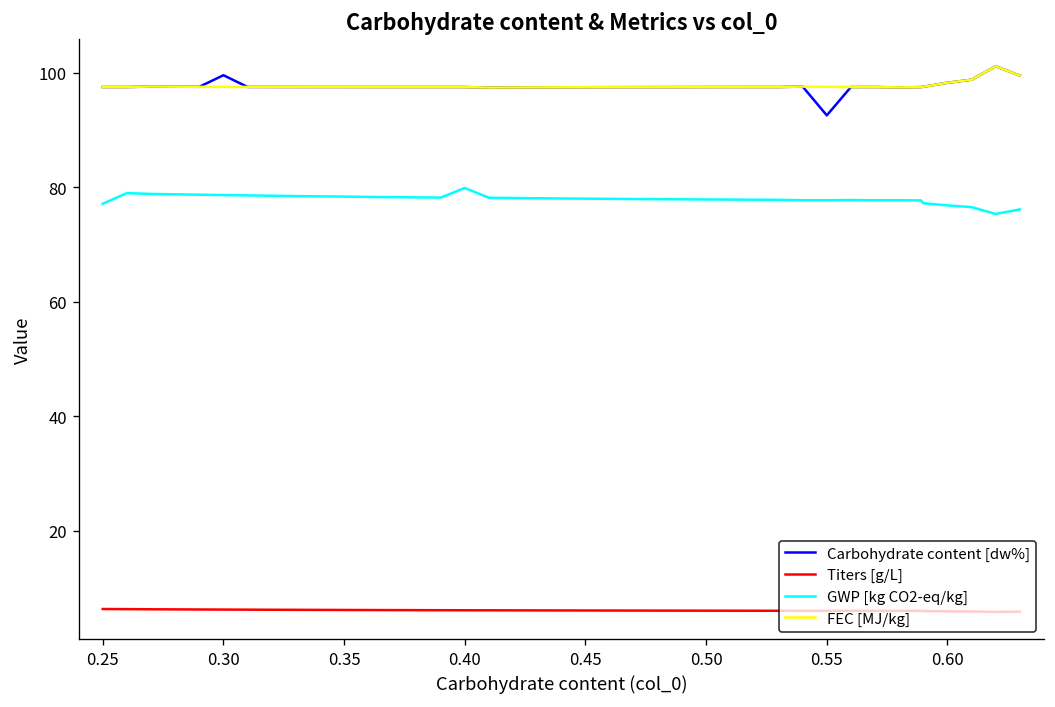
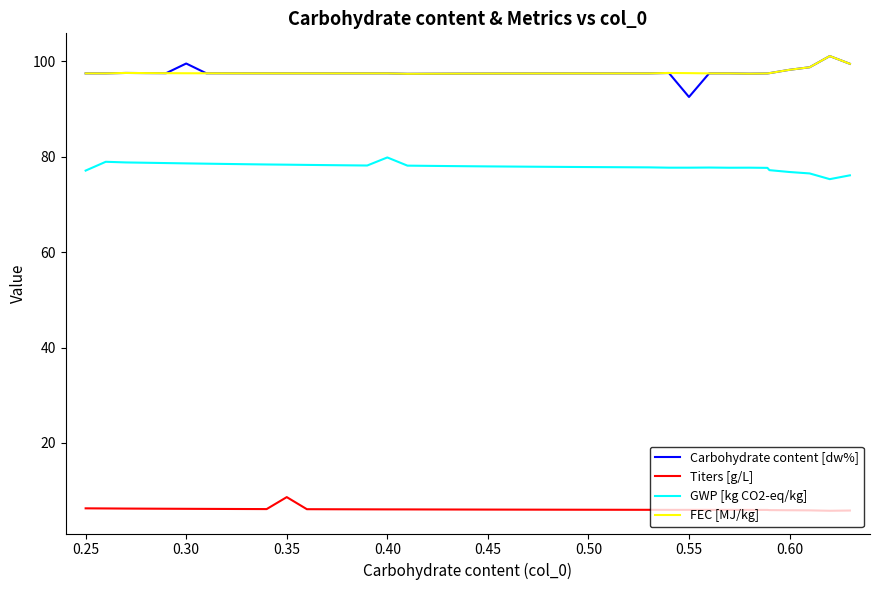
  {
    "Carbohydrate content [dw%]": {
      "0.30": 100,
      "0.55": 93
    },
    "Titers [g/L]": {
      "0.25": 6,
      "0.30": 6,
-     "0.35": 6,
+     "0.35": 9,
      "0.40": 6,
      "0.45": 6,
      "0.50": 6
    },
    "GWP [kg CO2-eq/kg]": {
      "0.25": 77,
      "0.30": 79,
      "0.35": 78,
      "0.40": 80,
      "0.45": 78,
      "0.50": 78,
      "0.55": 78,
      "0.60": 77
    },
    "FEC [MJ/kg]": {
      "0.30": 98,
      "0.55": 98
    }
  }
